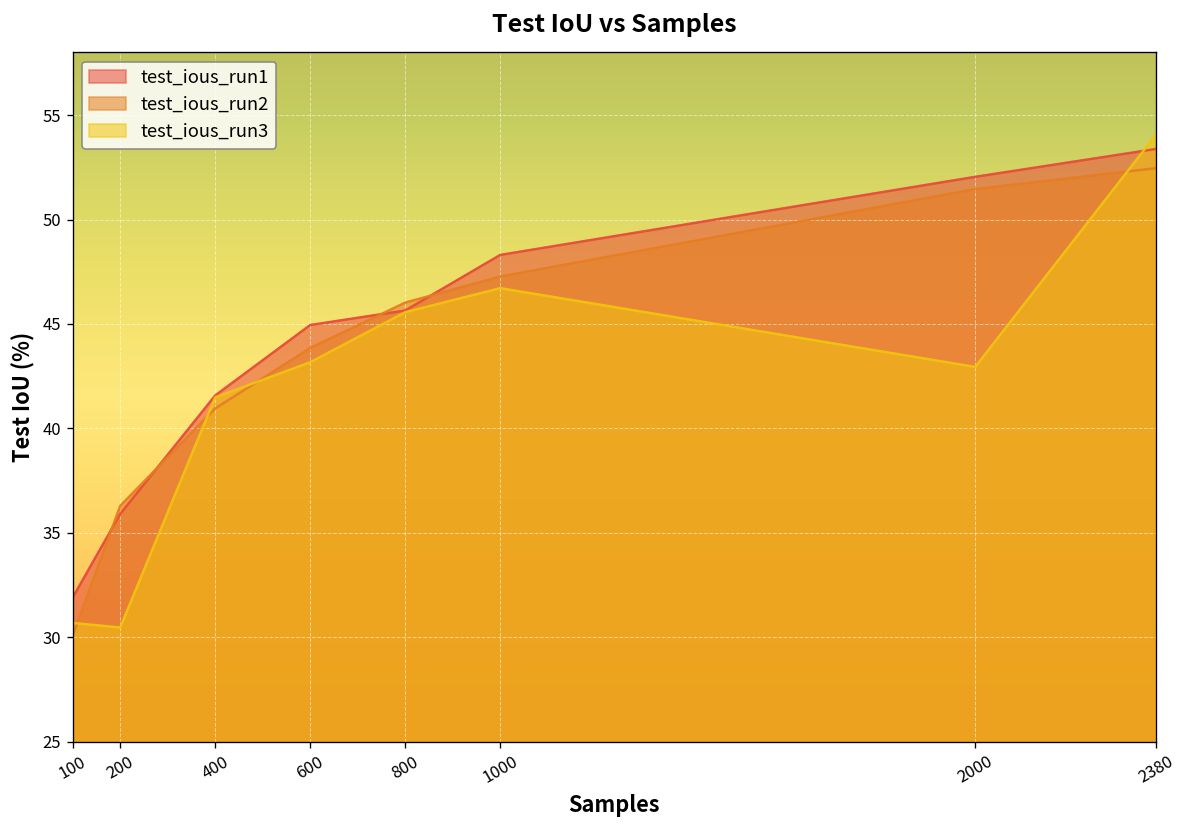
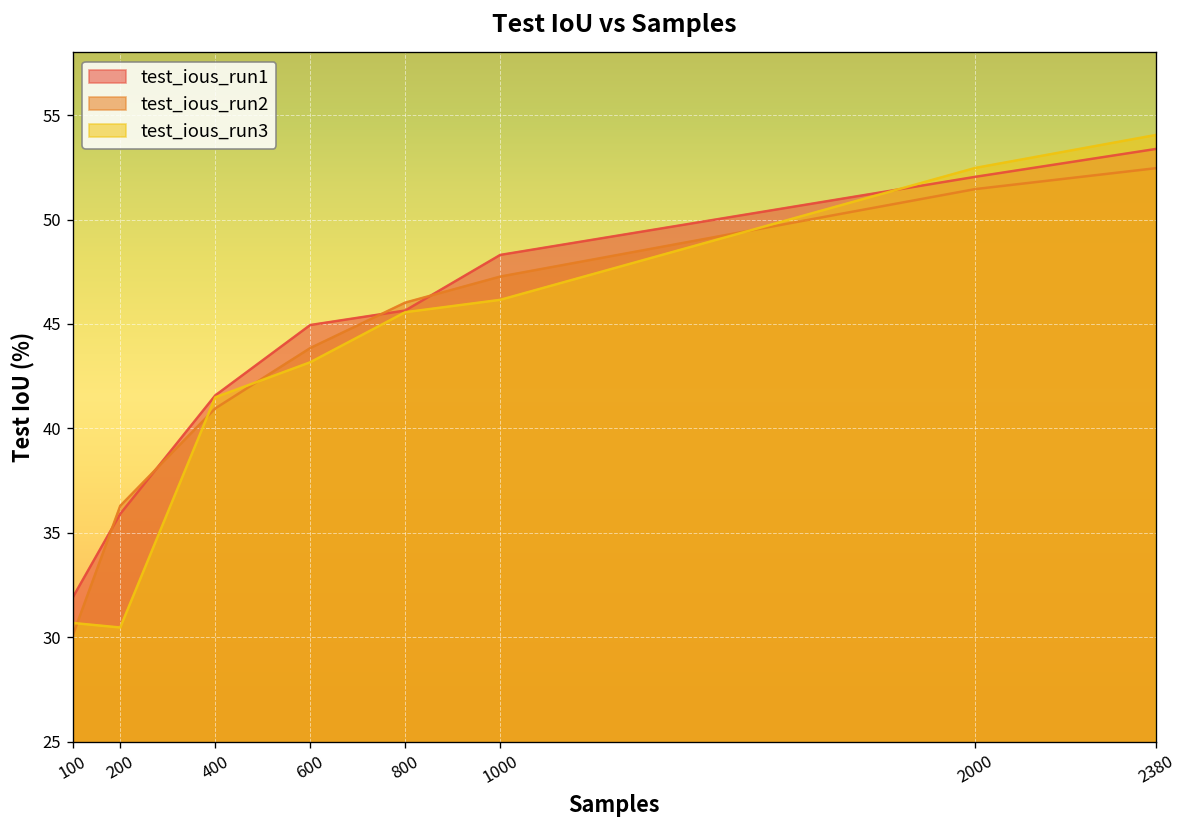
  {
    "test_ious_run3": {
      "100": 30.7,
      "200": 30.5,
      "600": 43.2,
-     "1000": 46.7,
-     "2000": 42.9,
+     "1000": 46.2,
+     "2000": 52.5,
      "2380": 54.0
    }
  }
